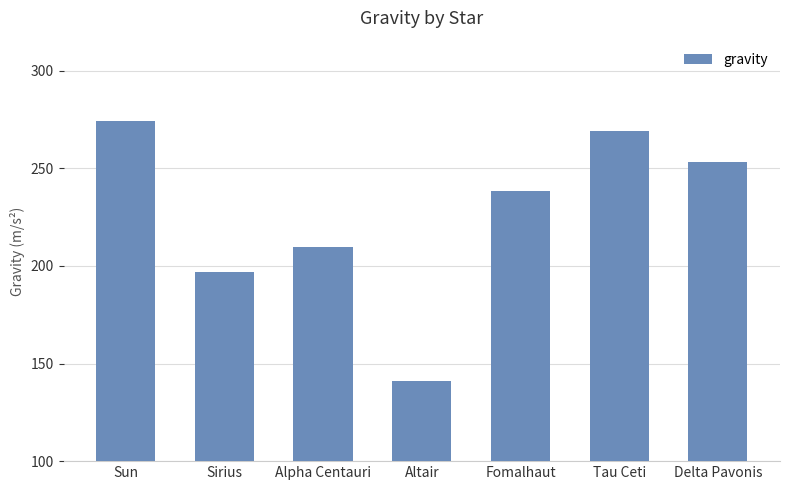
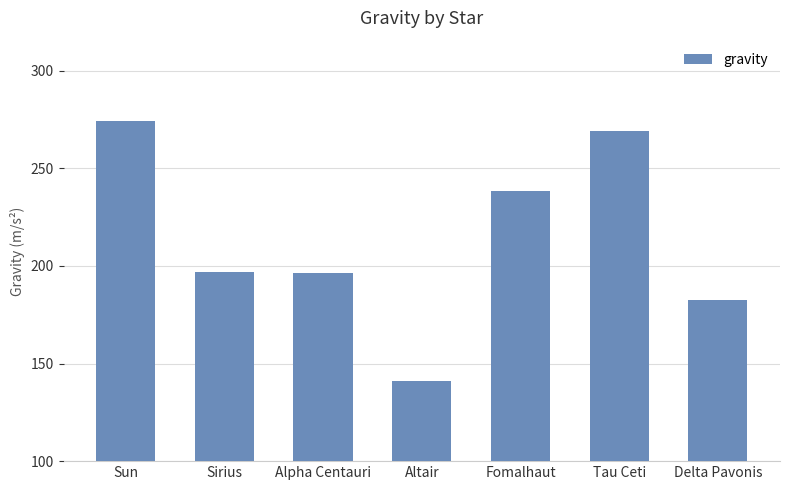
  {
    "Sun": 274,
    "Sirius": 197,
-   "Alpha Centauri": 210,
+   "Alpha Centauri": 197,
    "Altair": 141,
    "Fomalhaut": 238,
    "Tau Ceti": 269,
-   "Delta Pavonis": 253
+   "Delta Pavonis": 183
  }
